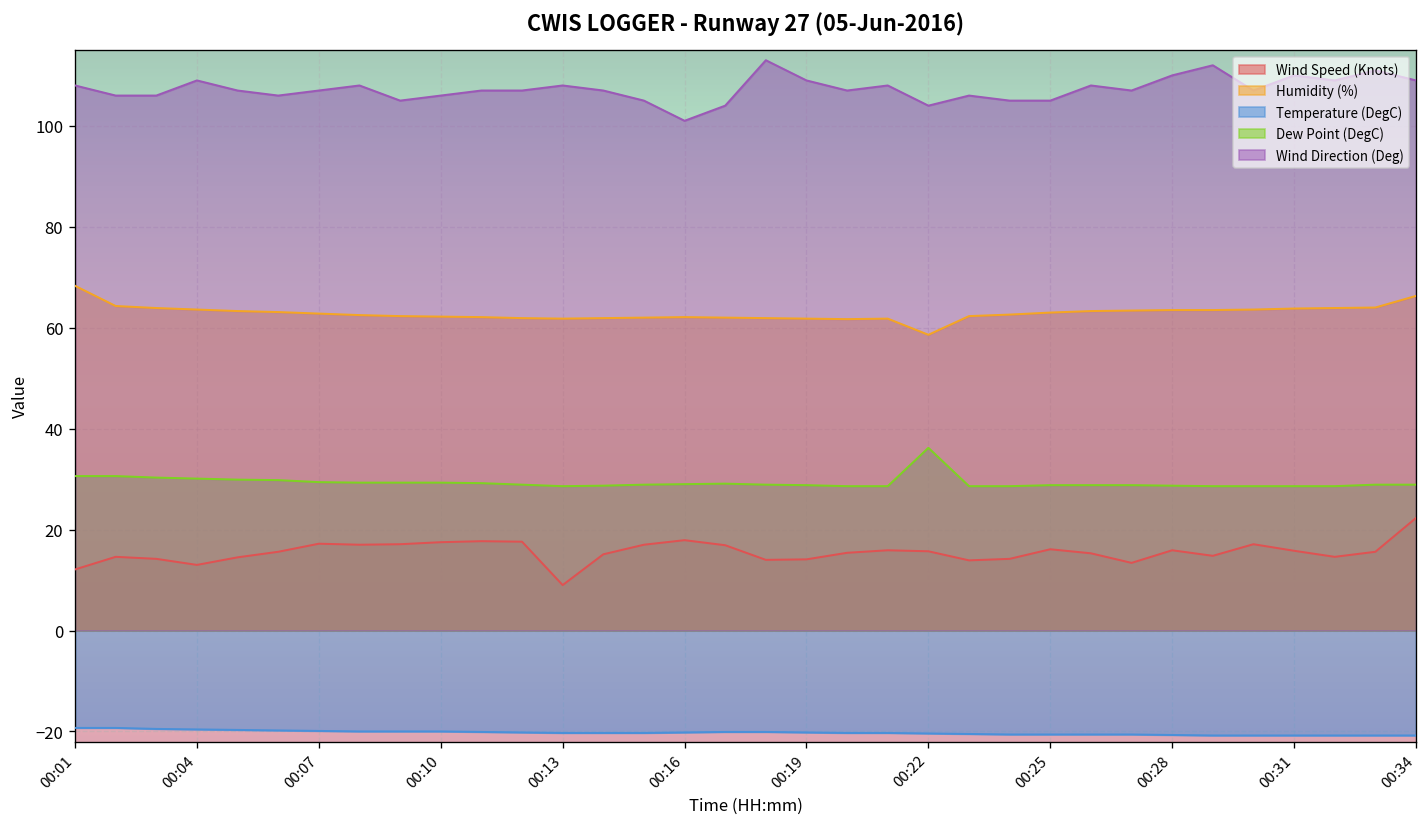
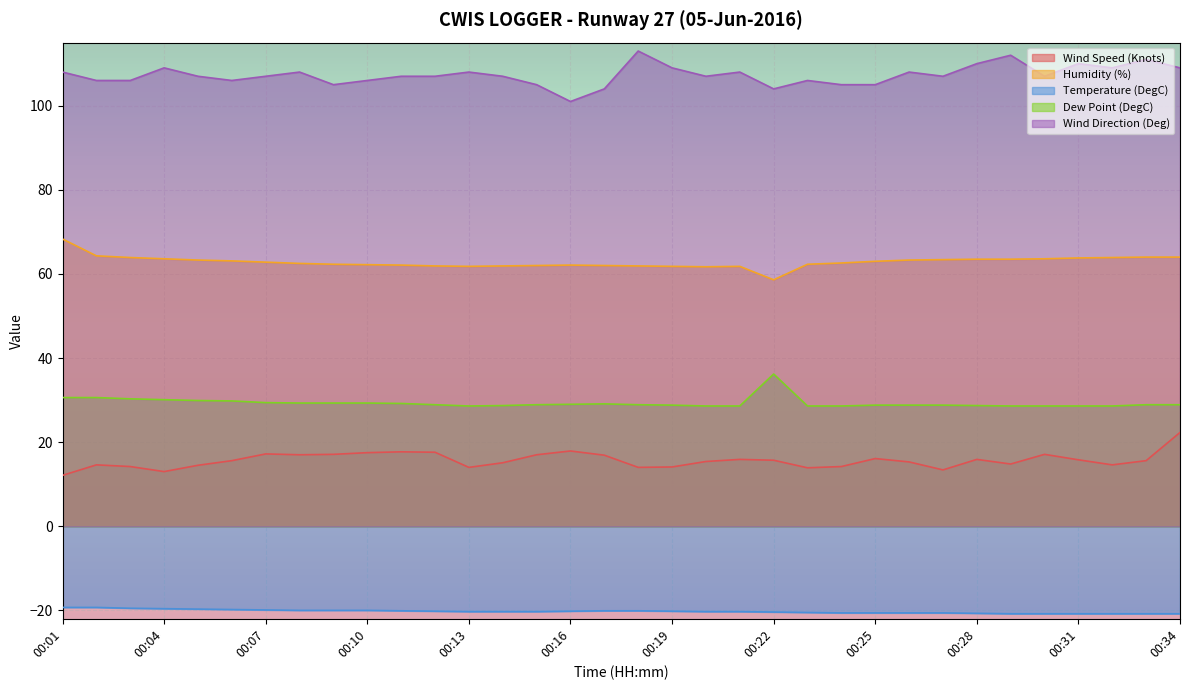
  {
    "Wind Speed (Knots)": {
      "00:01": 12,
      "00:04": 13,
      "00:07": 17,
      "00:10": 18,
-     "00:13": 9,
+     "00:13": 14,
      "00:16": 18,
      "00:19": 14,
      "00:22": 16,
      "00:25": 16,
      "00:28": 16,
      "00:31": 16,
      "00:34": 22
    },
    "Humidity (%)": {
      "00:01": 68,
      "00:04": 64,
      "00:07": 63,
      "00:10": 62,
      "00:13": 62,
      "00:16": 62,
      "00:19": 62,
      "00:22": 59,
      "00:25": 63,
      "00:28": 64,
      "00:31": 64,
-     "00:34": 66
+     "00:34": 64
    },
    "Dew Point (DegC)": {
      "00:01": 31,
      "00:04": 30,
      "00:07": 29,
      "00:10": 29,
      "00:13": 29,
      "00:16": 29,
      "00:19": 29,
      "00:22": 36,
      "00:25": 29,
      "00:28": 29,
      "00:31": 29,
      "00:34": 29
    },
    "Wind Direction (Deg)": {
      "00:01": 108,
      "00:04": 109,
      "00:07": 107,
      "00:10": 106,
      "00:13": 108,
      "00:16": 101,
      "00:19": 109,
      "00:22": 104,
      "00:25": 105,
      "00:28": 110,
      "00:34": 109
    }
  }
